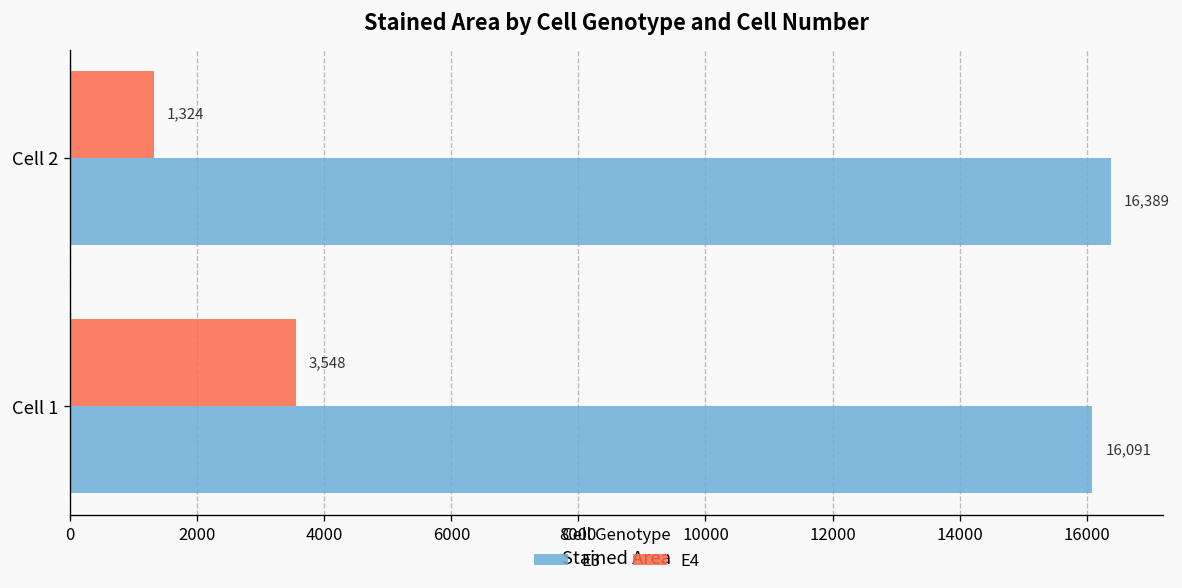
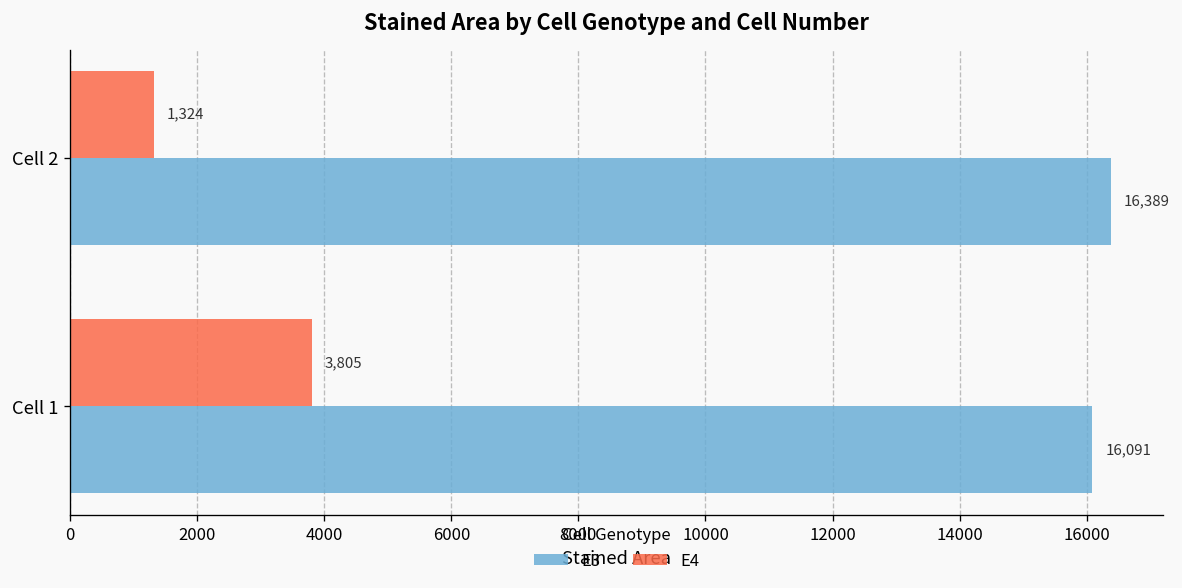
  {
    "E3": {
      "Cell 2": "16,389",
      "Cell 1": "16,091"
    },
    "E4": {
      "Cell 2": "1,324",
-     "Cell 1": "3,548"
+     "Cell 1": "3,805"
    }
  }
